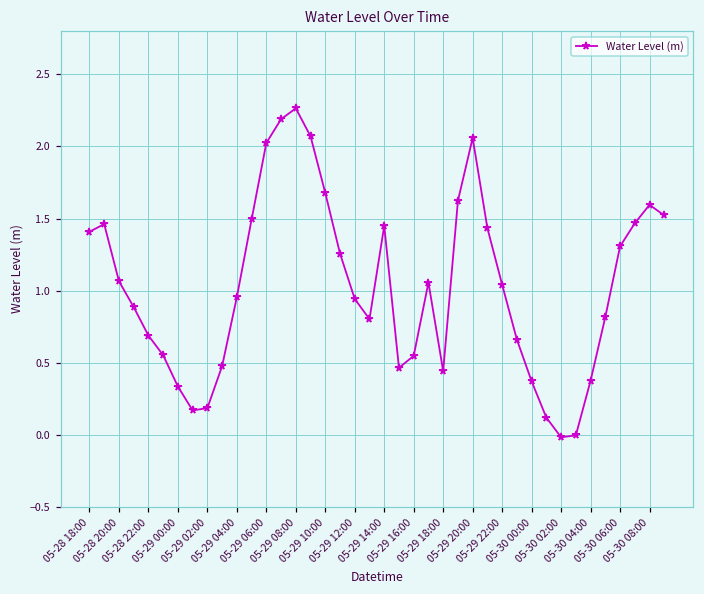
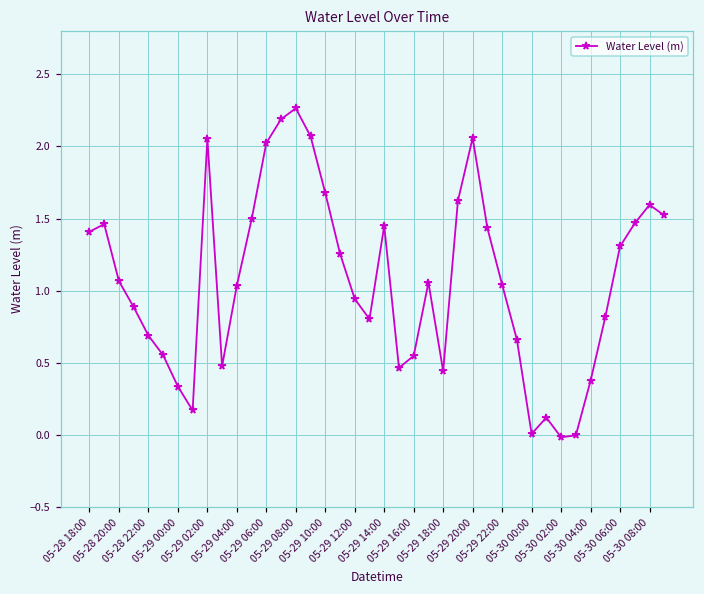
  {
    "05-28 18:00": 1.41,
    "05-28 20:00": 1.07,
    "05-28 22:00": 0.69,
    "05-29 00:00": 0.34,
-   "05-29 02:00": 0.19,
-   "05-29 04:00": 0.95,
+   "05-29 02:00": 2.05,
+   "05-29 04:00": 1.04,
    "05-29 06:00": 2.02,
    "05-29 08:00": 2.26,
    "05-29 10:00": 1.68,
    "05-29 12:00": 0.94,
    "05-29 14:00": 1.45,
    "05-29 16:00": 0.55,
    "05-29 18:00": 0.44,
    "05-29 20:00": 2.06,
    "05-29 22:00": 1.04,
-   "05-30 00:00": 0.37,
+   "05-30 00:00": 0.01,
    "05-30 02:00": -0.02,
    "05-30 04:00": 0.37,
    "05-30 06:00": 1.31,
    "05-30 08:00": 1.60
  }
